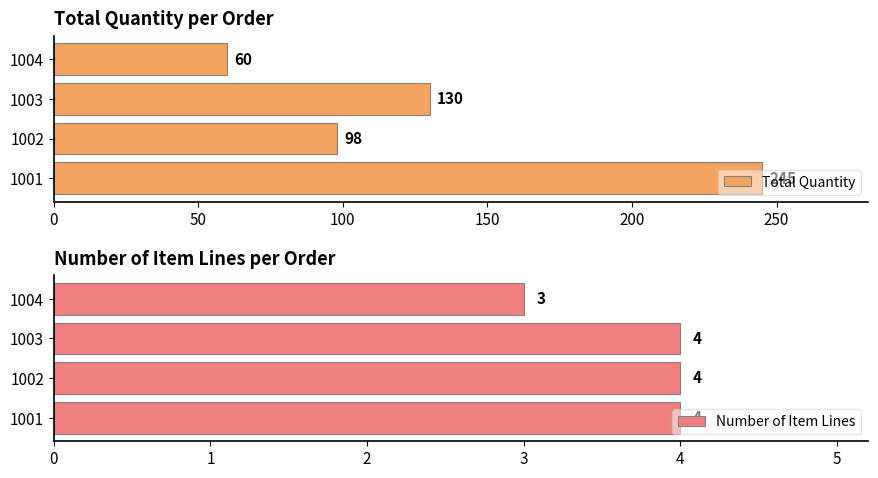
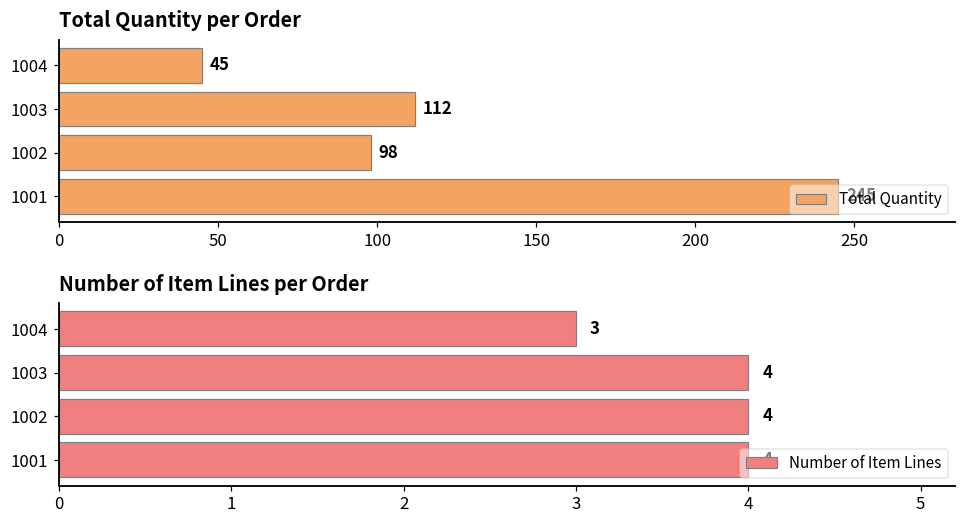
  {
    "Total Quantity per Order": {
-     "1004": 60,
-     "1003": 130,
+     "1004": 45,
+     "1003": 112,
      "1002": 98
    },
    "Number of Item Lines per Order": {
      "1004": 3,
      "1003": 4,
      "1002": 4
    }
  }
